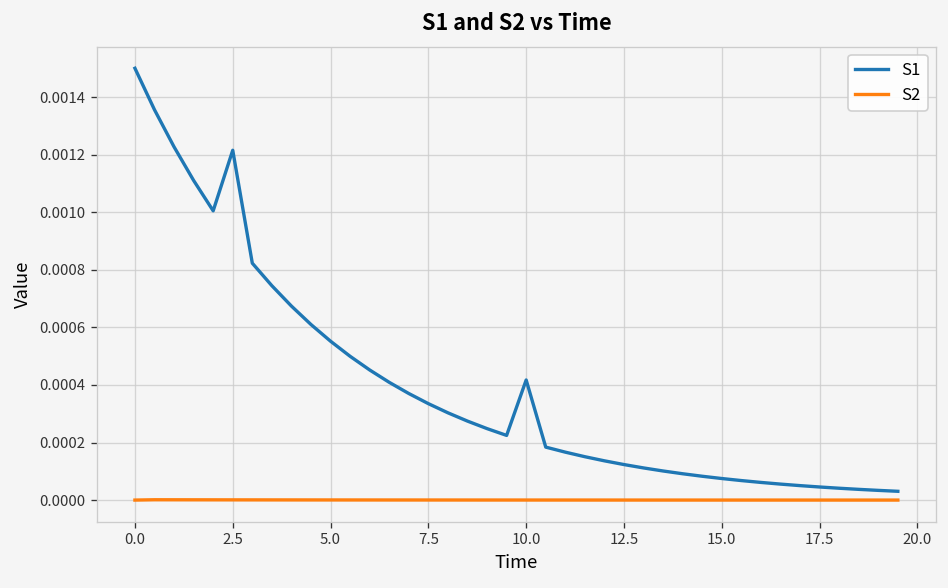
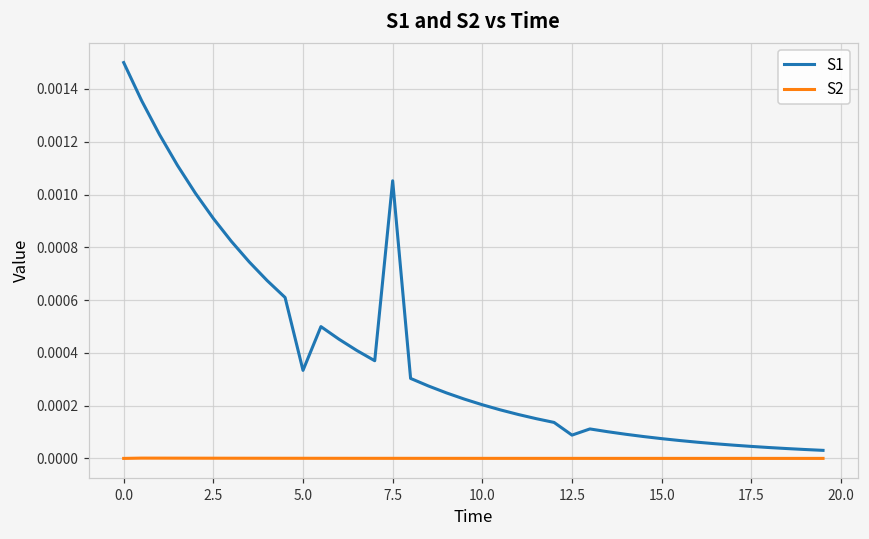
  {
    "S1": {
      "0.0": 0.00150,
-     "2.5": 0.00122,
-     "5.0": 0.00055,
-     "7.5": 0.00033,
-     "10.0": 0.00042,
-     "12.5": 0.00012,
+     "2.5": 0.00091,
+     "5.0": 0.00033,
+     "7.5": 0.00105,
+     "10.0": 0.00020,
+     "12.5": 0.00009,
      "15.0": 0.00007,
      "17.5": 0.00005
    },
    "S2": {
      "0.0": 0.00000,
      "2.5": 0.00000,
      "5.0": 0.00000,
      "7.5": 0.00000,
      "10.0": 0.00000,
      "12.5": 0.00000,
      "15.0": 0.00000,
      "17.5": 0.00000
    }
  }
